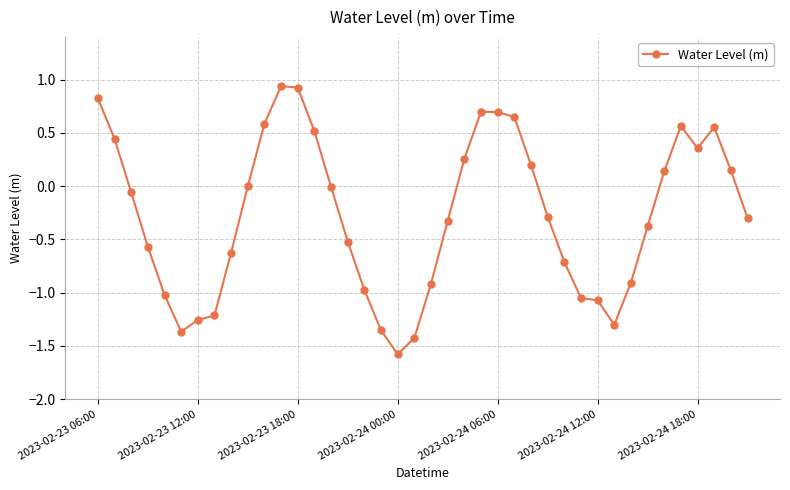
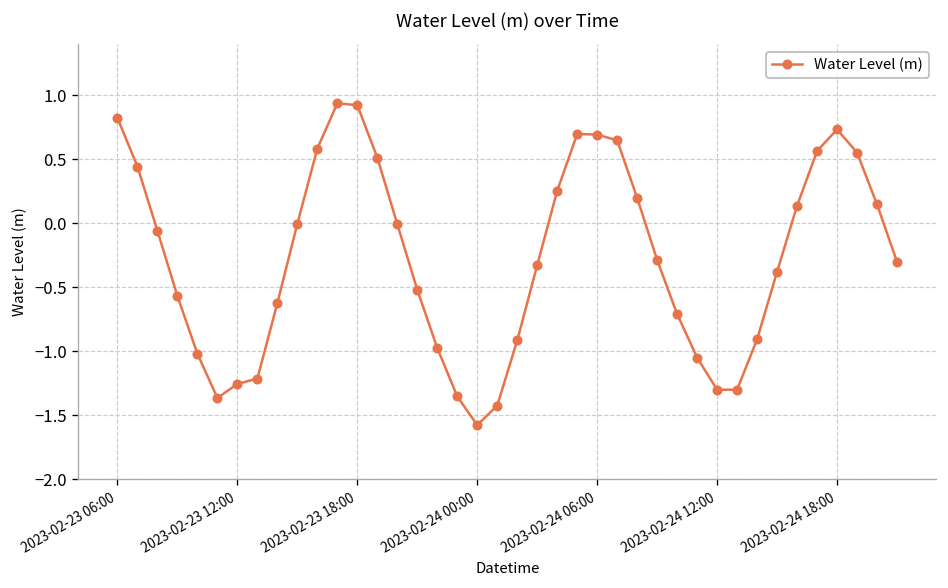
  {
    "2023-02-23 06:00": 0.82,
    "2023-02-23 12:00": -1.26,
    "2023-02-23 18:00": 0.92,
    "2023-02-24 00:00": -1.58,
    "2023-02-24 06:00": 0.69,
-   "2023-02-24 12:00": -1.07,
-   "2023-02-24 18:00": 0.36
+   "2023-02-24 12:00": -1.30,
+   "2023-02-24 18:00": 0.73
  }
